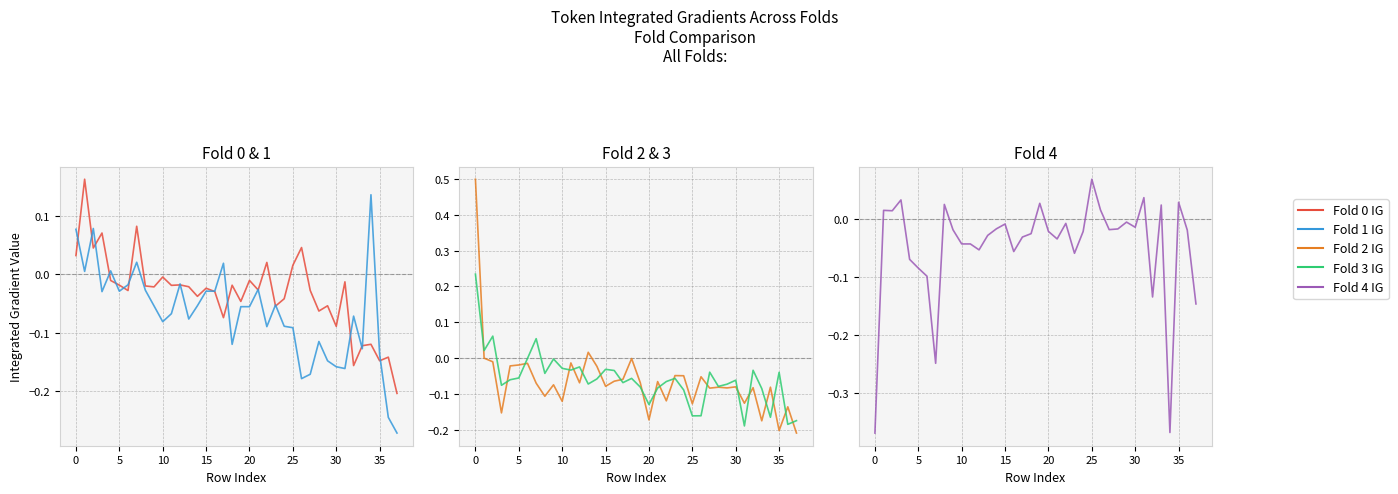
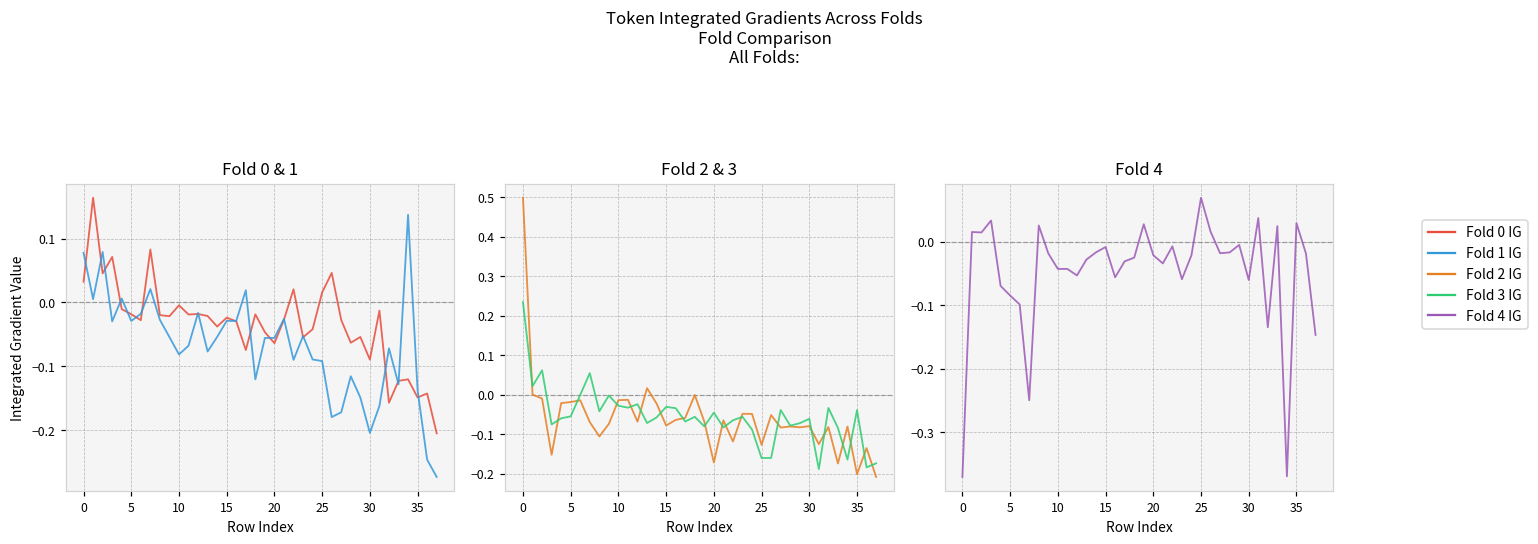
  {
    "Fold 0 & 1": {
      "Fold 0 IG": {
        "0": 0.03,
        "5": -0.02,
        "10": 0.00,
        "15": -0.02,
-       "20": -0.01,
+       "20": -0.06,
        "25": 0.02,
        "30": -0.09,
        "35": -0.15
      },
      "Fold 1 IG": {
        "0": 0.08,
        "5": -0.03,
        "10": -0.08,
        "15": -0.03,
        "20": -0.06,
        "25": -0.09,
-       "30": -0.16,
+       "30": -0.20,
        "35": -0.14
      }
    },
    "Fold 2 & 3": {
      "Fold 2 IG": {
        "0": 0.50,
        "5": -0.02,
-       "10": -0.12,
+       "10": -0.01,
        "15": -0.08,
        "20": -0.17,
        "25": -0.13,
        "30": -0.08,
        "35": -0.20
      },
      "Fold 3 IG": {
        "0": 0.23,
        "5": -0.05,
        "10": -0.03,
        "15": -0.03,
-       "20": -0.13,
+       "20": -0.05,
        "25": -0.16,
        "30": -0.06,
        "35": -0.04
      }
    },
    "Fold 4": {
      "0": -0.37,
      "5": -0.08,
      "10": -0.04,
      "15": -0.01,
      "20": -0.02,
      "25": 0.07,
-     "30": -0.01,
+     "30": -0.06,
      "35": 0.03
    }
  }
